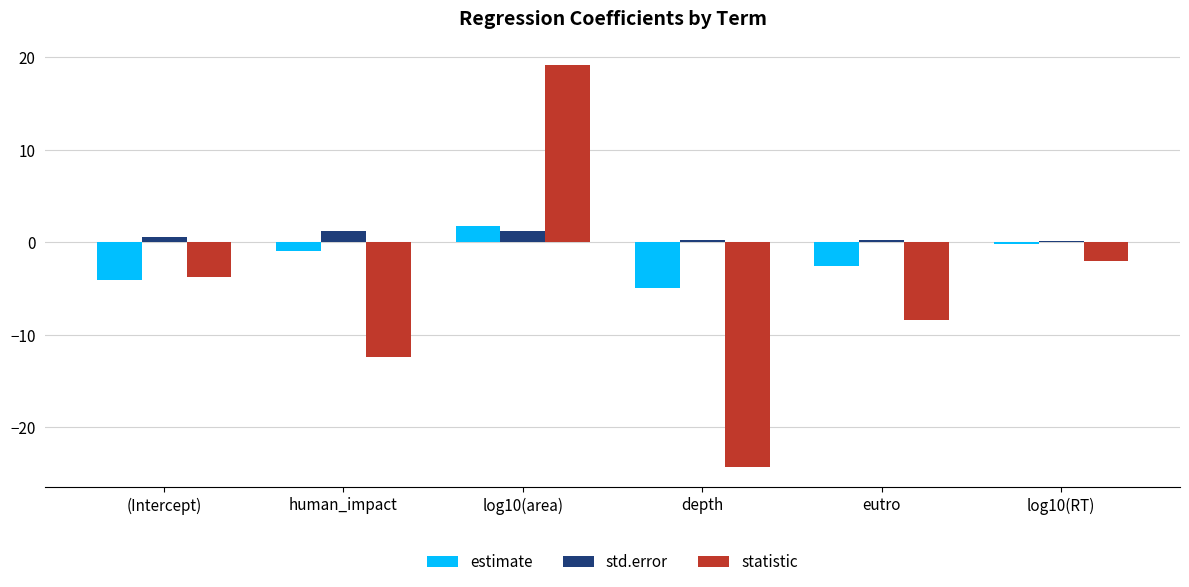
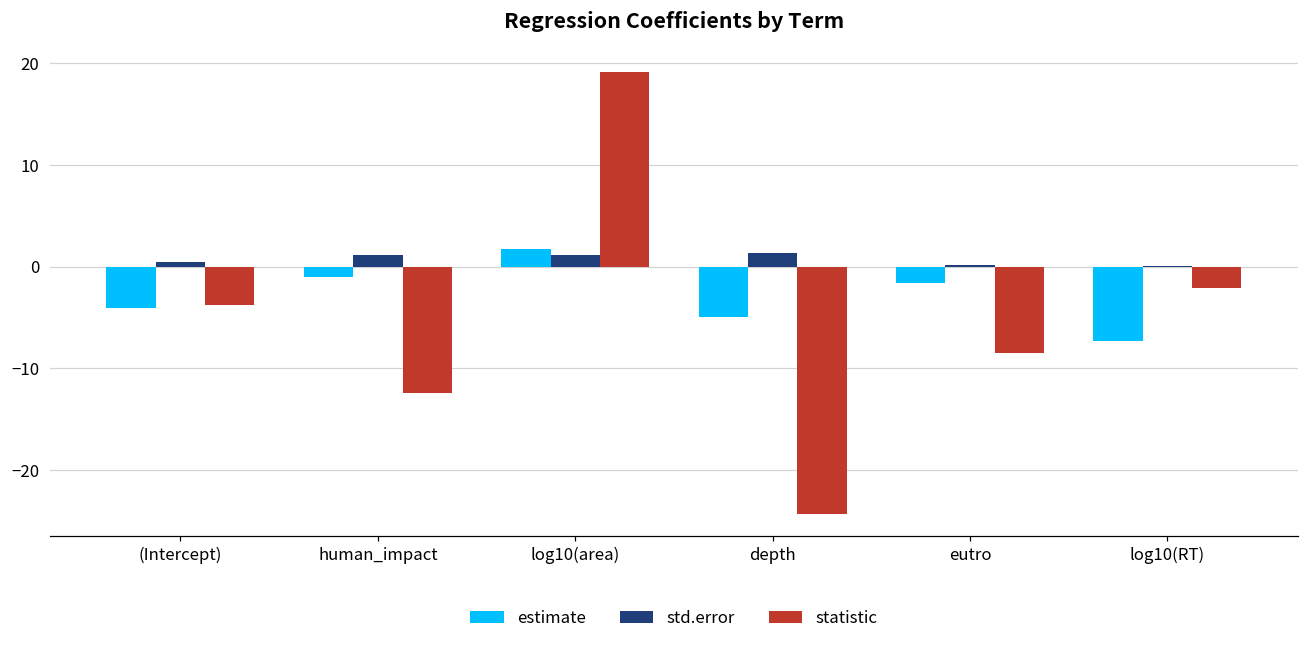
  {
    "estimate": {
      "(Intercept)": -4,
      "human_impact": -1,
      "log10(area)": 2,
      "depth": -5,
-     "eutro": -3,
-     "log10(RT)": 0
+     "eutro": -2,
+     "log10(RT)": -7
    },
    "std.error": {
      "(Intercept)": 1,
      "human_impact": 1,
      "log10(area)": 1,
-     "depth": 0
+     "depth": 1
    },
    "statistic": {
      "(Intercept)": -4,
      "human_impact": -12,
      "log10(area)": 19,
      "depth": -24,
      "eutro": -8,
      "log10(RT)": -2
    }
  }
